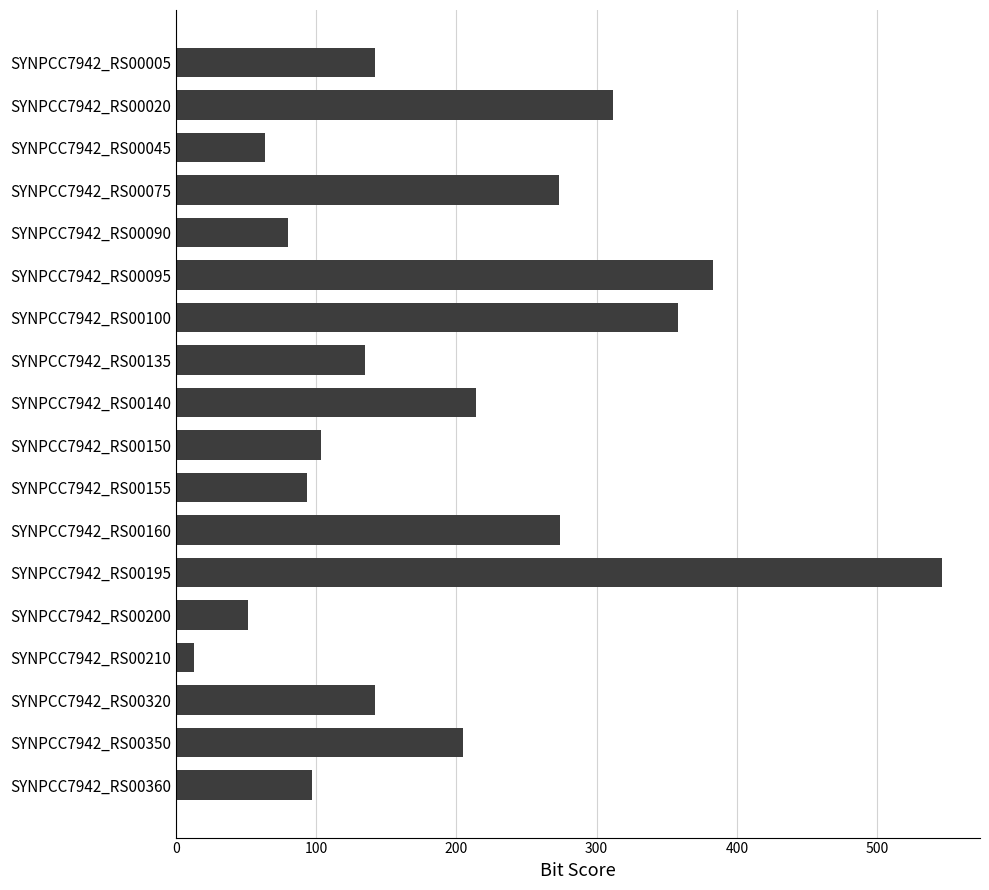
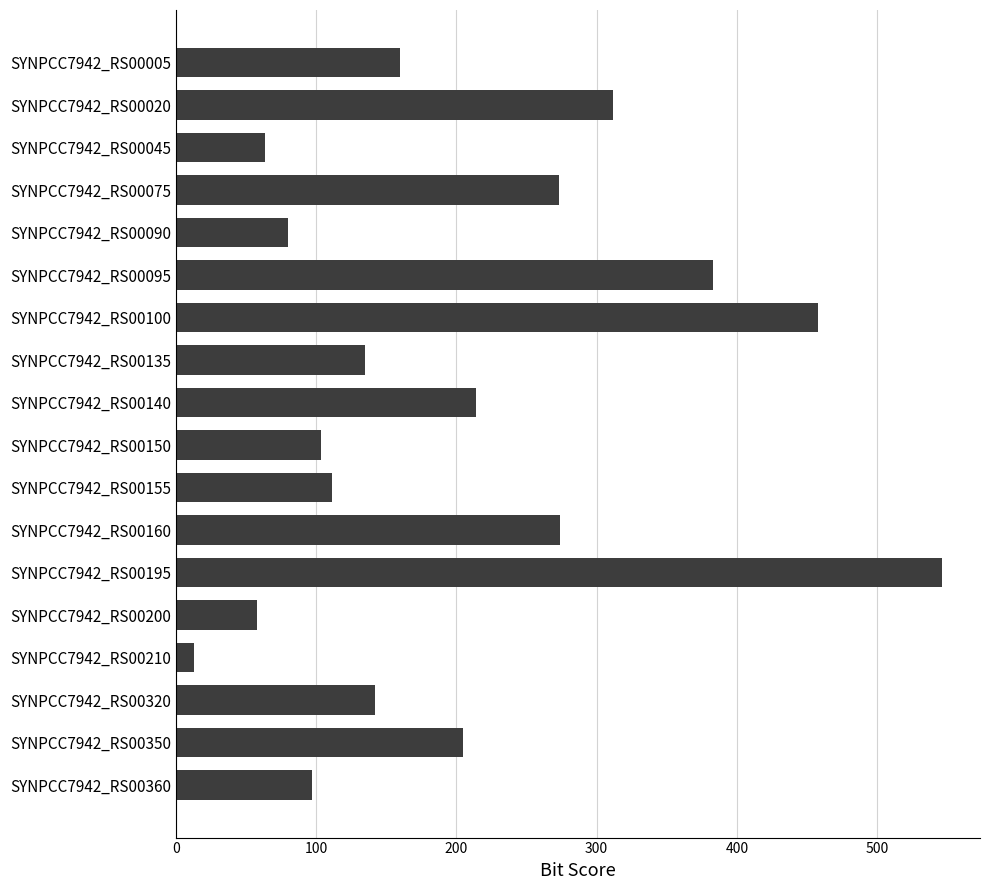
  {
-   "SYNPCC7942_RS00005": 142,
+   "SYNPCC7942_RS00005": 160,
    "SYNPCC7942_RS00020": 312,
    "SYNPCC7942_RS00045": 64,
    "SYNPCC7942_RS00075": 273,
    "SYNPCC7942_RS00090": 80,
    "SYNPCC7942_RS00095": 383,
-   "SYNPCC7942_RS00100": 358,
+   "SYNPCC7942_RS00100": 458,
    "SYNPCC7942_RS00135": 135,
    "SYNPCC7942_RS00140": 214,
    "SYNPCC7942_RS00150": 103,
-   "SYNPCC7942_RS00155": 94,
+   "SYNPCC7942_RS00155": 112,
    "SYNPCC7942_RS00160": 274,
    "SYNPCC7942_RS00195": 546,
-   "SYNPCC7942_RS00200": 51,
+   "SYNPCC7942_RS00200": 58,
    "SYNPCC7942_RS00210": 13,
    "SYNPCC7942_RS00320": 142,
    "SYNPCC7942_RS00350": 205,
    "SYNPCC7942_RS00360": 97
  }
